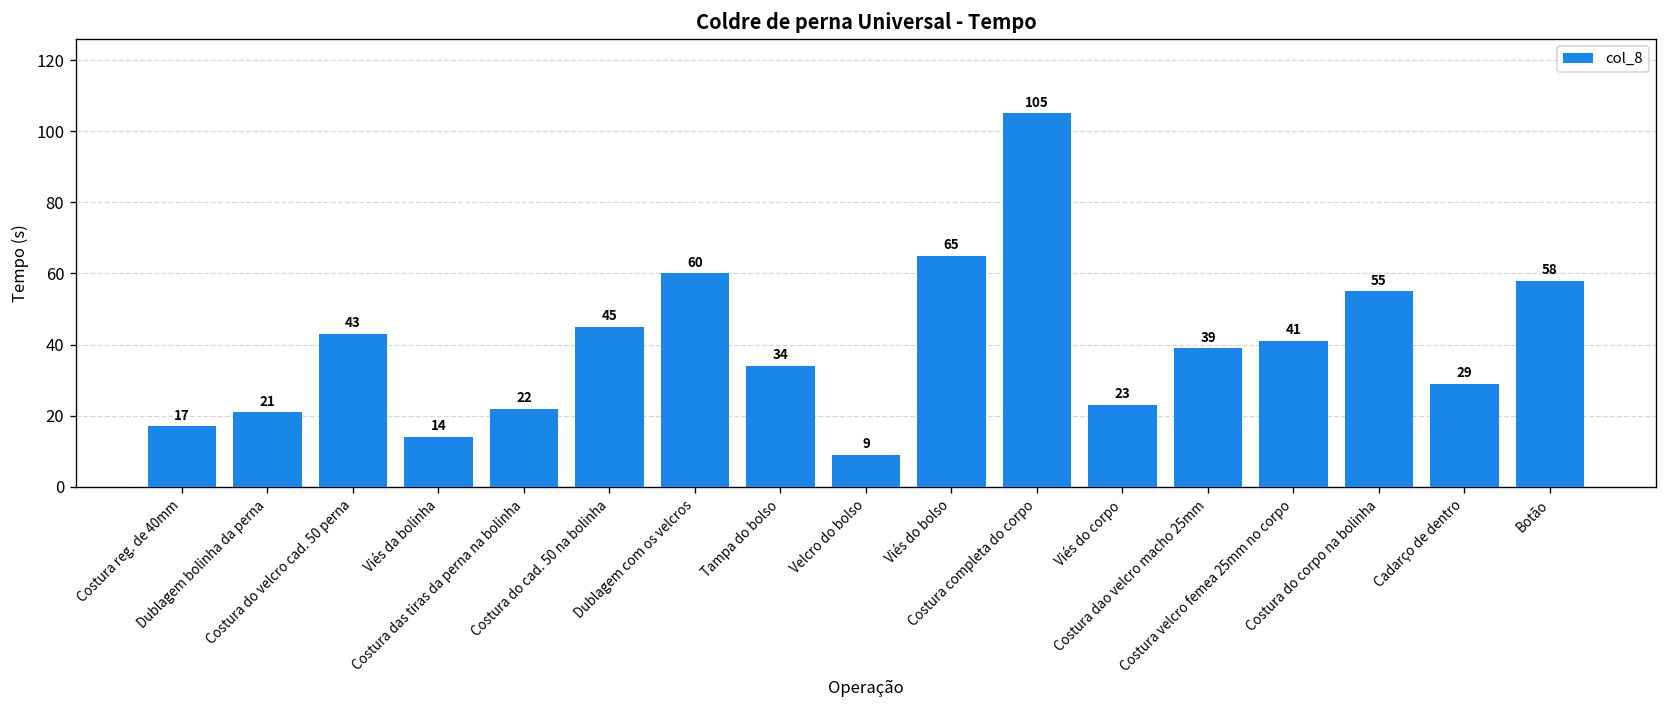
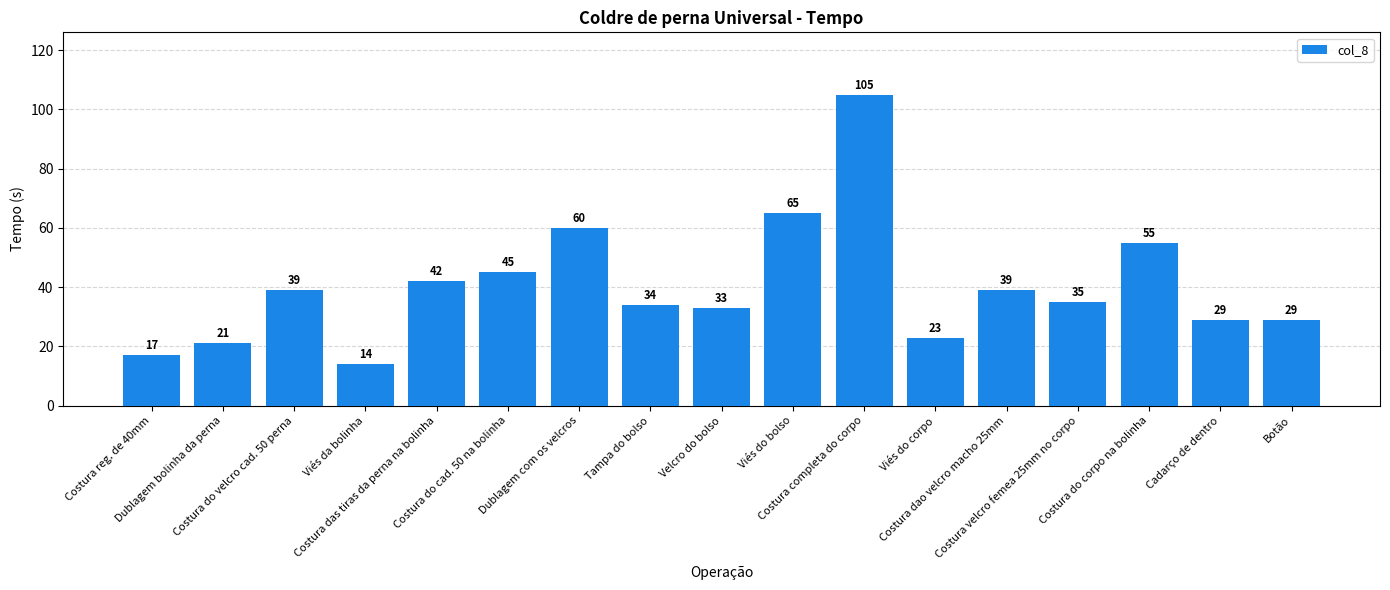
  {
    "Costura reg. de 40mm": 17,
    "Dublagem bolinha da perna": 21,
-   "Costura do velcro cad. 50 perna": 43,
+   "Costura do velcro cad. 50 perna": 39,
    "Viés da bolinha": 14,
-   "Costura das tiras da perna na bolinha": 22,
+   "Costura das tiras da perna na bolinha": 42,
    "Costura do cad. 50 na bolinha": 45,
    "Dublagem com os velcros": 60,
    "Tampa do bolso": 34,
-   "Velcro do bolso": 9,
+   "Velcro do bolso": 33,
    "Viés do bolso": 65,
    "Costura completa do corpo": 105,
    "Viés do corpo": 23,
    "Costura dao velcro macho 25mm": 39,
-   "Costura velcro femea 25mm no corpo": 41,
+   "Costura velcro femea 25mm no corpo": 35,
    "Costura do corpo na bolinha": 55,
    "Cadarço de dentro": 29,
-   "Botão": 58
+   "Botão": 29
  }
